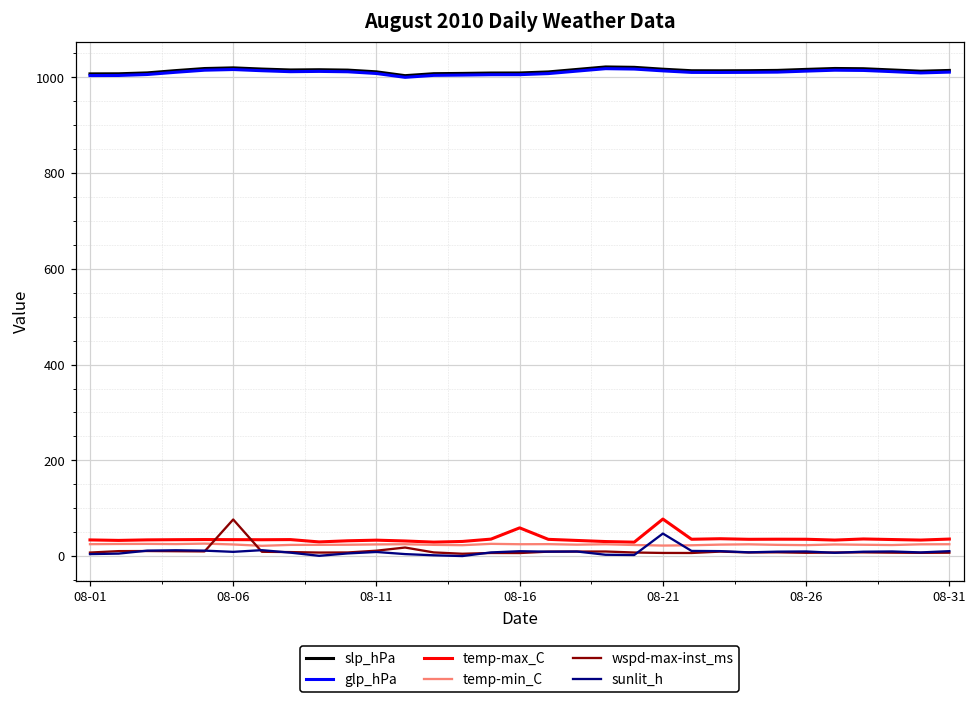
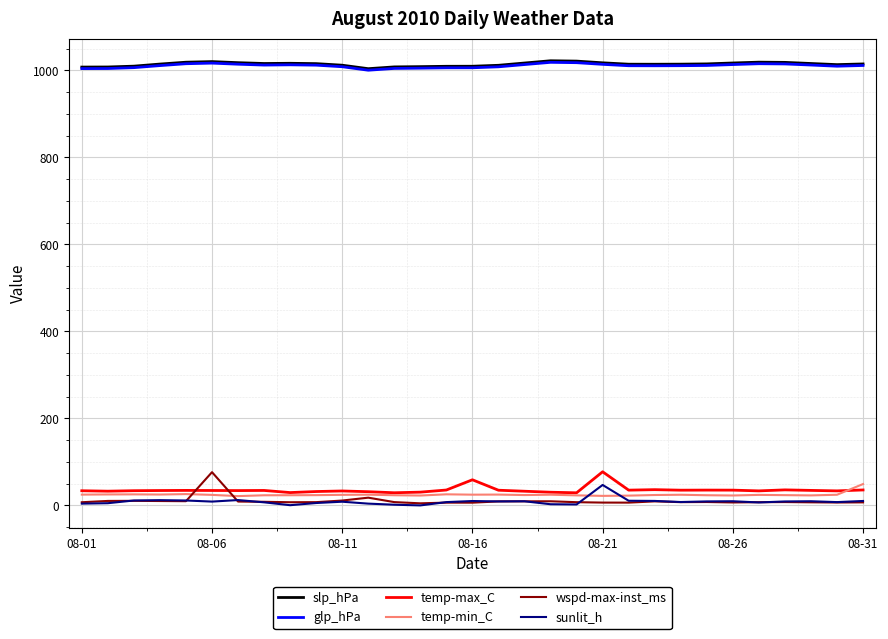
  {
    "temp-max_C": {
      "08-01": 30,
      "08-06": 30,
      "08-11": 30,
      "08-16": 60,
      "08-21": 80,
      "08-26": 40,
      "08-31": 40
    },
    "temp-min_C": {
      "08-01": 20,
      "08-06": 20,
      "08-11": 20,
      "08-16": 20,
      "08-21": 20,
      "08-26": 20,
-     "08-31": 20
+     "08-31": 50
    },
    "wspd-max-inst_ms": {
      "08-06": 80,
      "08-21": 10
    },
    "sunlit_h": {
      "08-06": 10,
      "08-21": 50
    }
  }
